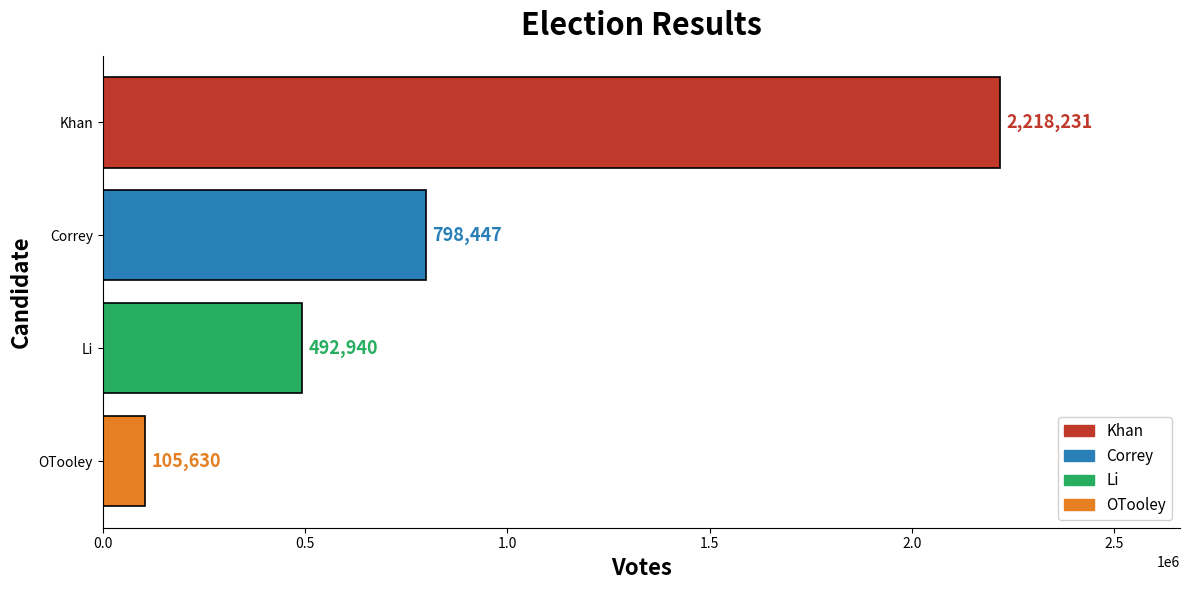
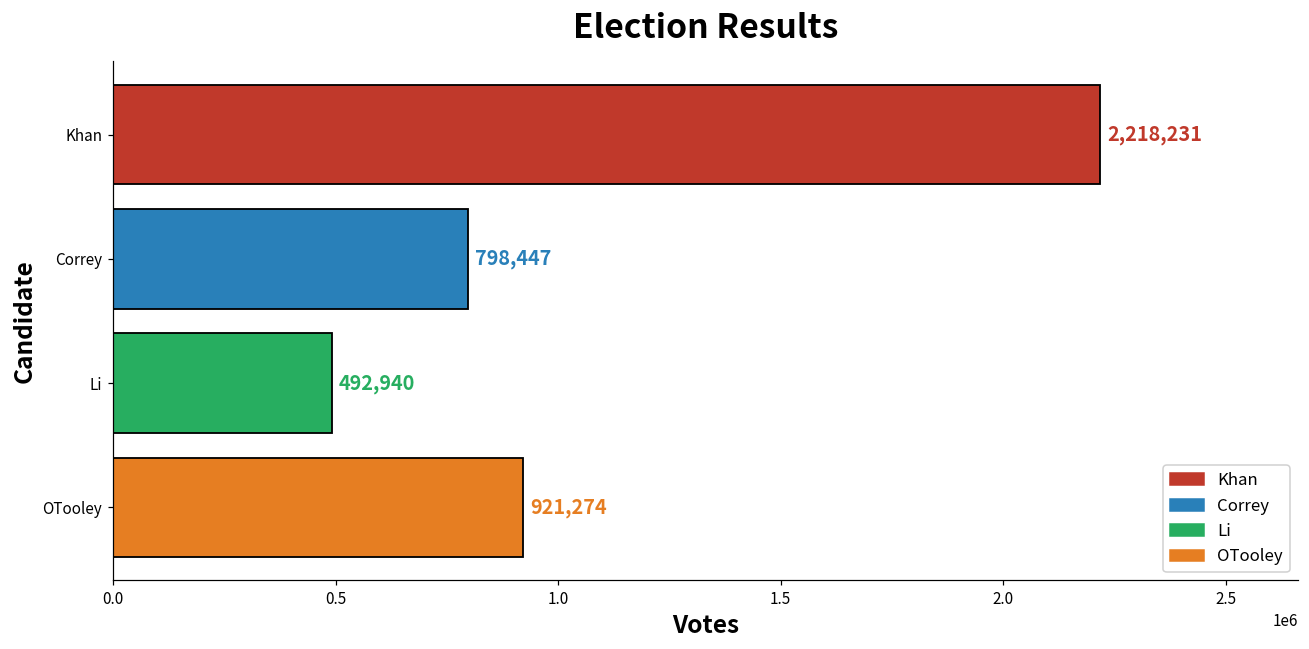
  {
    "Khan": "2,218,231",
    "Correy": "798,447",
    "Li": "492,940",
-   "OTooley": "105,630"
+   "OTooley": "921,274"
  }
